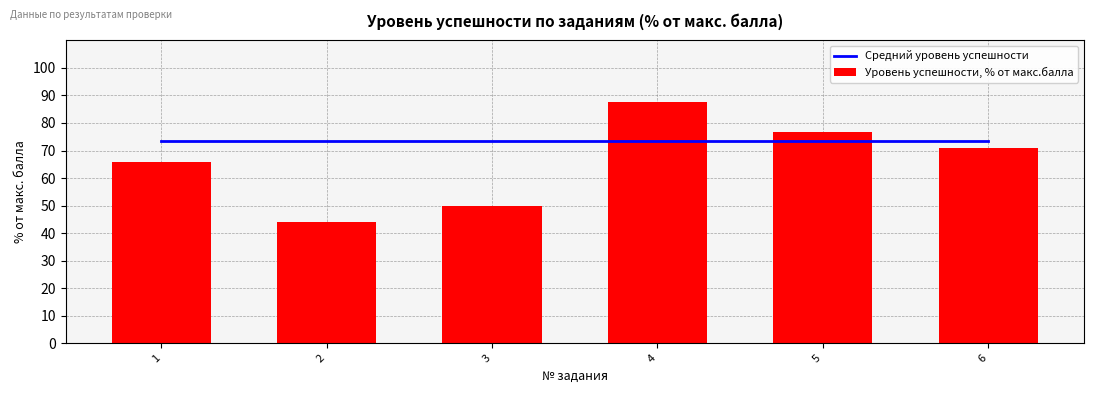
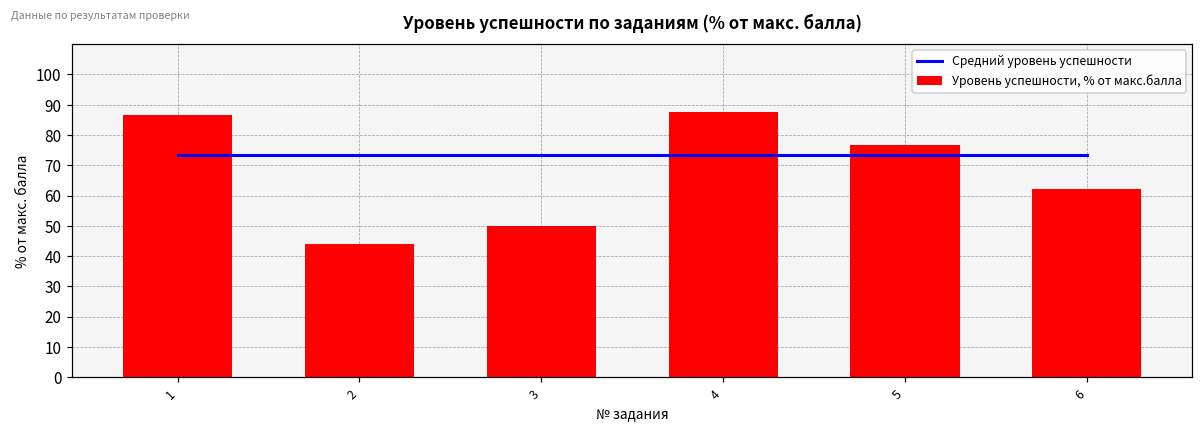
  {
    "Уровень успешности, % от макс.балла": {
-     "1": 66,
+     "1": 87,
      "2": 44,
      "3": 50,
      "4": 88,
      "5": 77,
-     "6": 71
+     "6": 62
    },
    "Средний уровень успешности": {
      "1": 73,
      "2": 73,
      "3": 73,
      "4": 73,
      "5": 73,
      "6": 73
    }
  }
